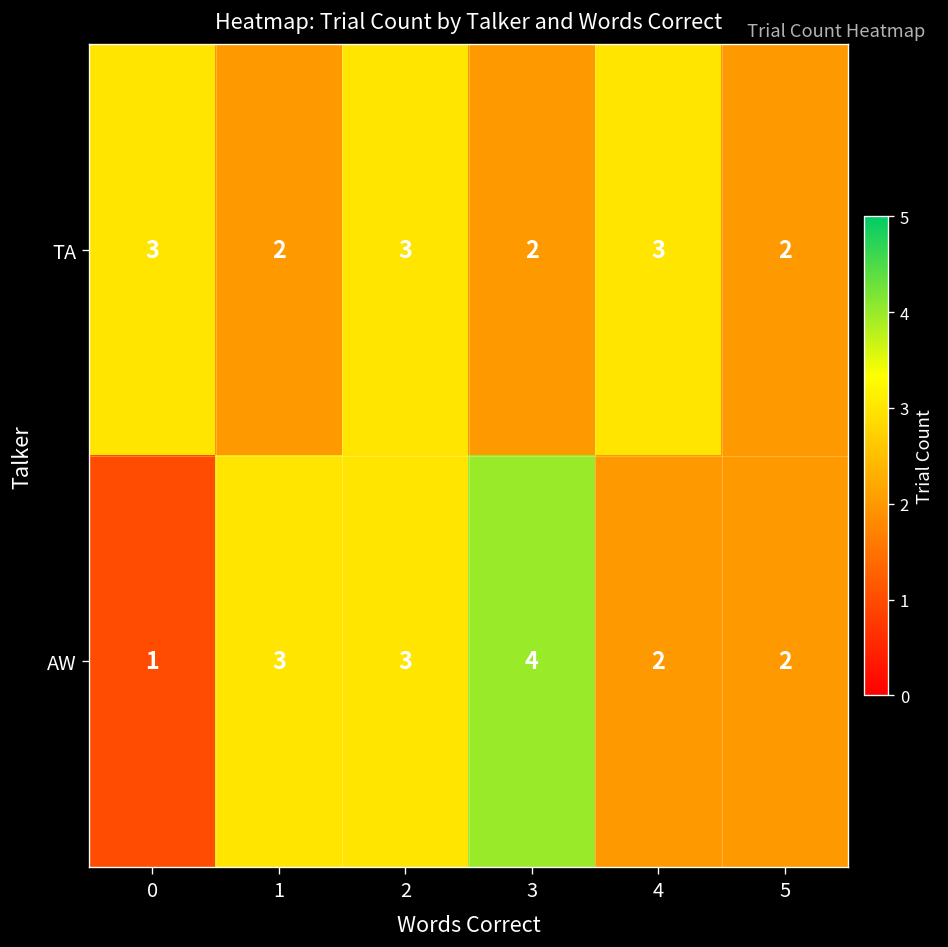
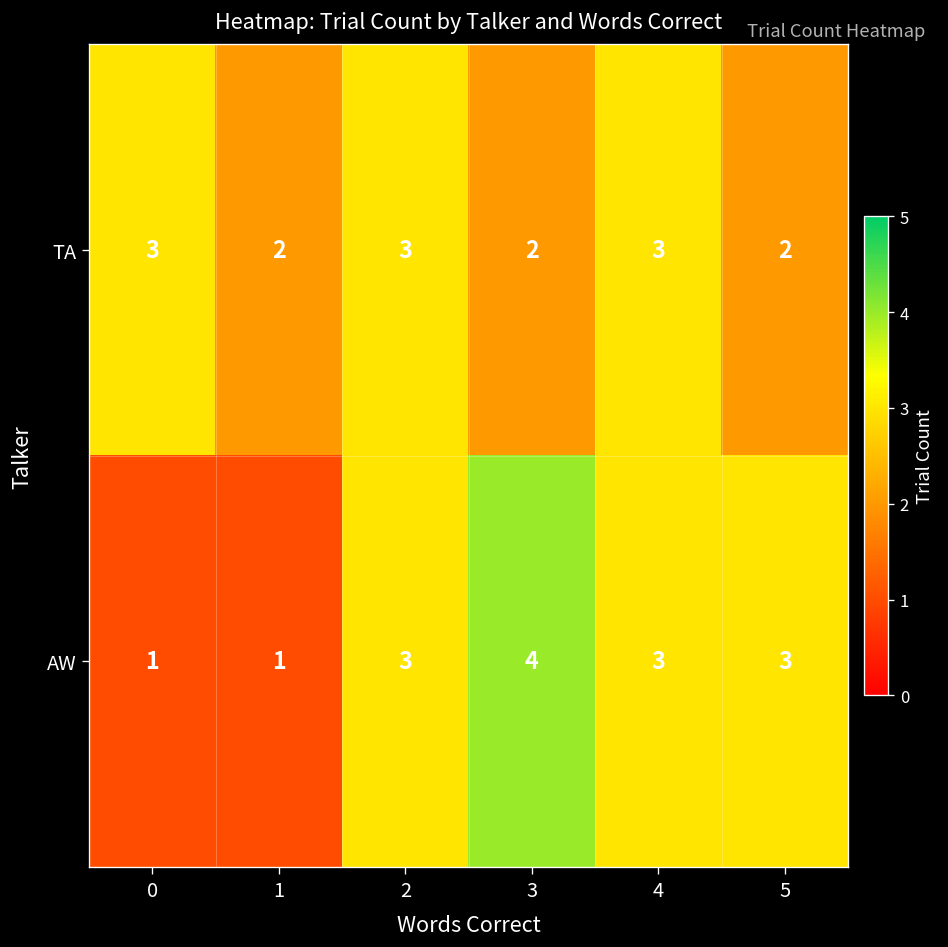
  {
    "TA": {
      "0": 3,
      "1": 2,
      "2": 3,
      "3": 2,
      "4": 3,
      "5": 2
    },
    "AW": {
      "0": 1,
-     "1": 3,
+     "1": 1,
      "2": 3,
      "3": 4,
-     "4": 2,
-     "5": 2
+     "4": 3,
+     "5": 3
    }
  }
